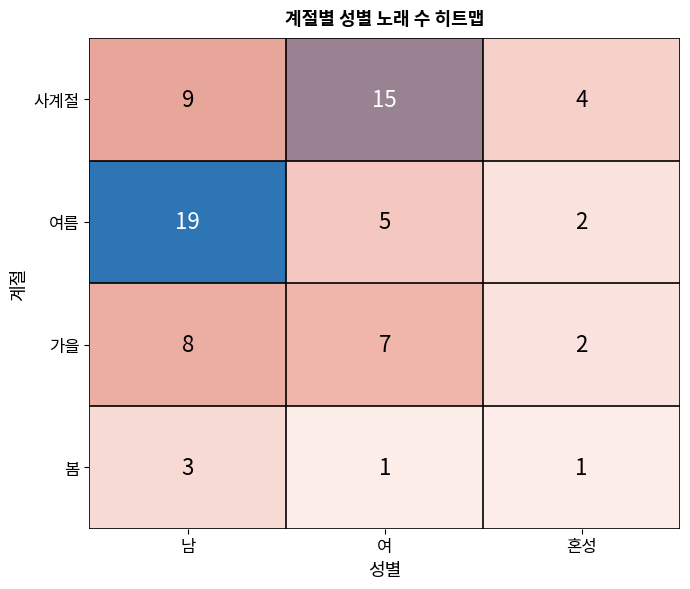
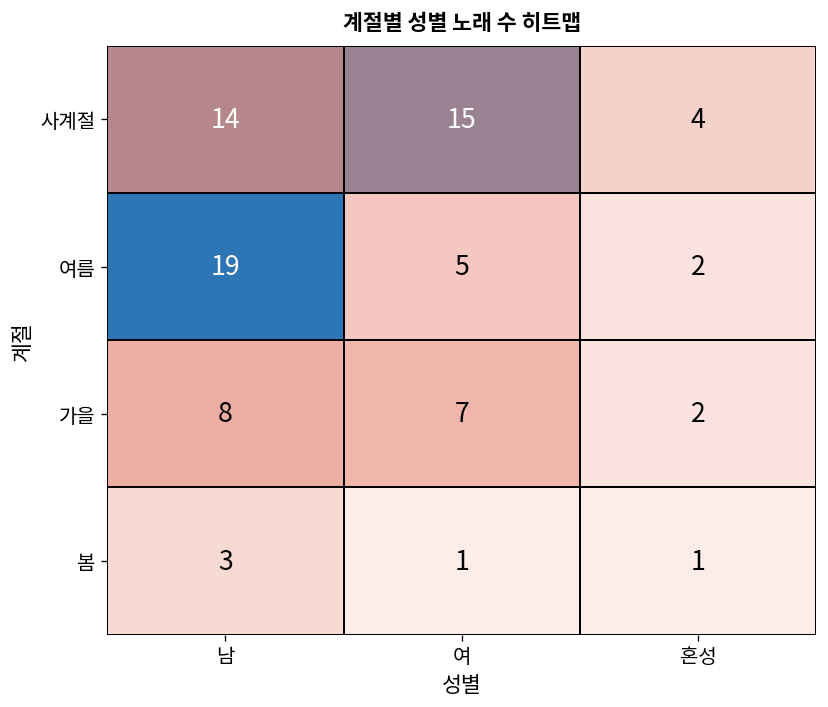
  {
    "사계절": {
-     "남": 9,
+     "남": 14,
      "여": 15,
      "혼성": 4
    },
    "여름": {
      "남": 19,
      "여": 5,
      "혼성": 2
    },
    "가을": {
      "남": 8,
      "여": 7,
      "혼성": 2
    },
    "봄": {
      "남": 3,
      "여": 1,
      "혼성": 1
    }
  }
